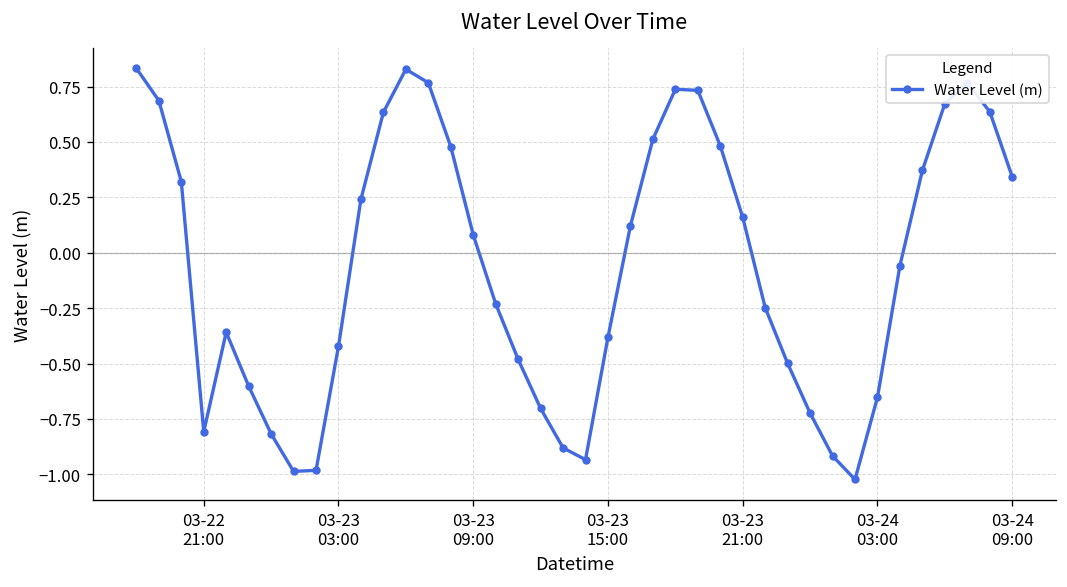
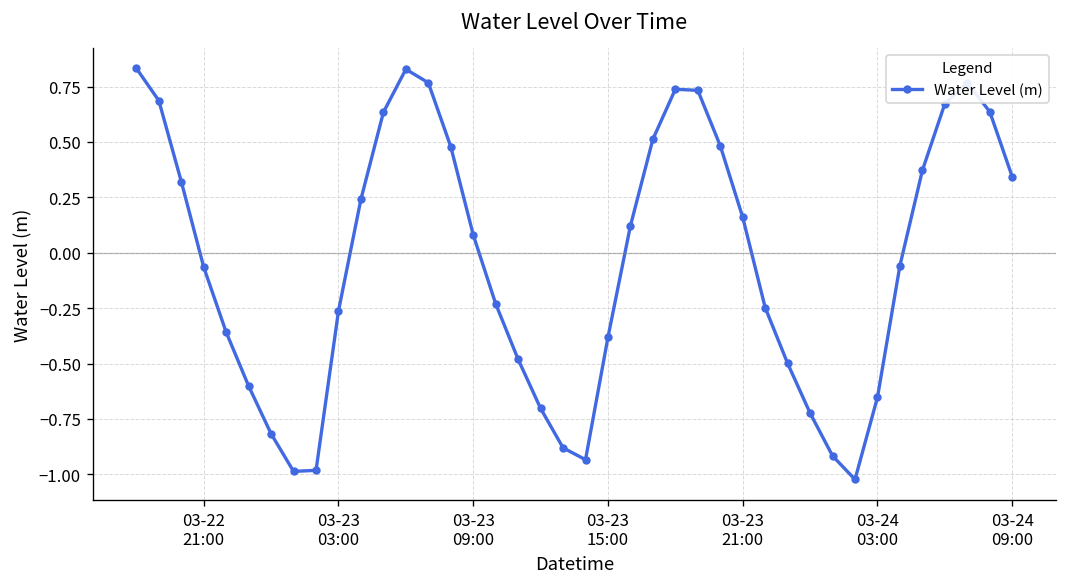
  {
-   "03-22 21:00": -0.81,
-   "03-23 03:00": -0.42,
+   "03-22 21:00": -0.07,
+   "03-23 03:00": -0.26,
    "03-23 09:00": 0.08,
    "03-23 15:00": -0.38,
    "03-23 21:00": 0.16,
    "03-24 03:00": -0.65,
    "03-24 09:00": 0.34
  }
